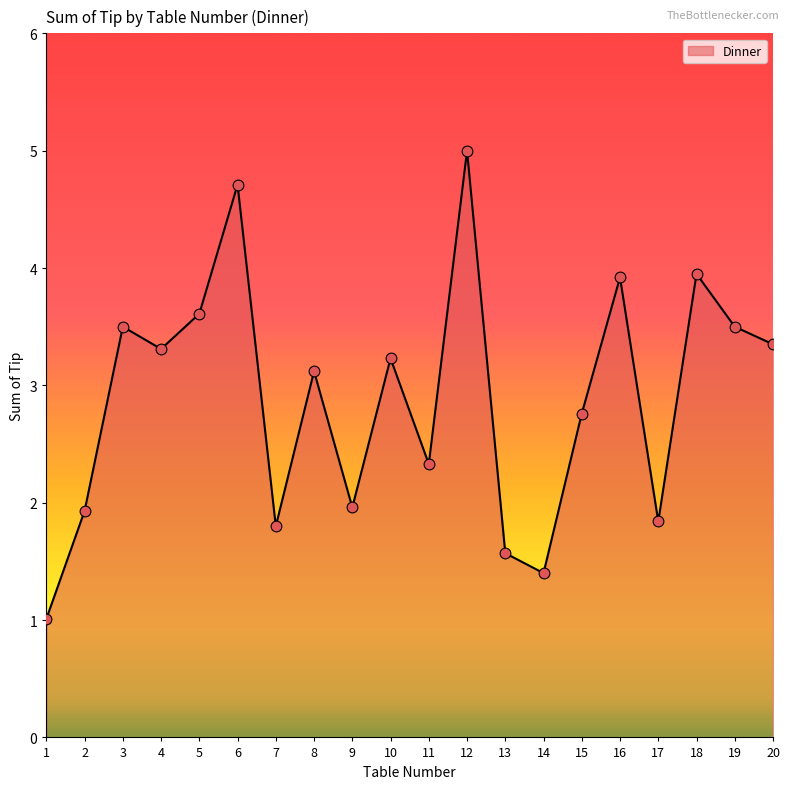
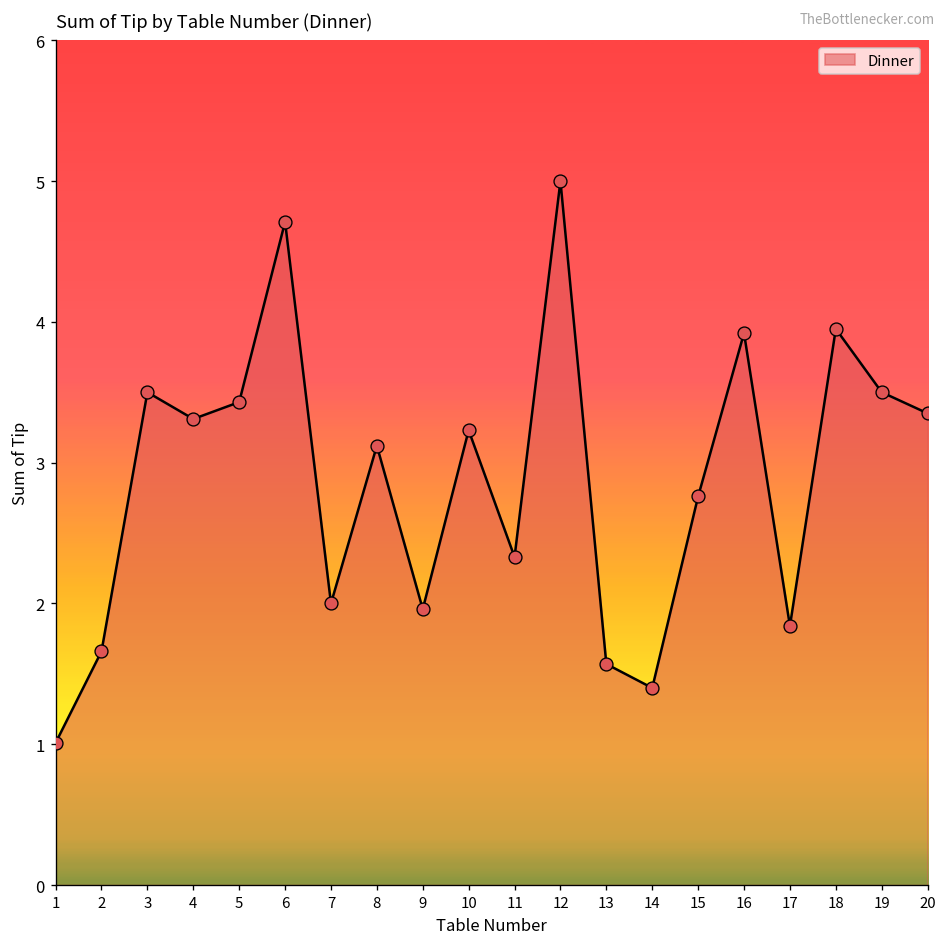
  {
    "1": 1.01,
-   "2": 1.93,
+   "2": 1.66,
    "3": 3.50,
    "4": 3.31,
-   "5": 3.61,
+   "5": 3.43,
    "6": 4.71,
-   "7": 1.8,
+   "7": 2.0,
    "8": 3.12,
    "9": 1.96,
    "10": 3.23,
    "11": 2.33,
    "12": 5.00,
    "13": 1.57,
    "14": 1.40,
    "15": 2.76,
    "16": 3.92,
    "17": 1.84,
    "18": 3.95,
    "19": 3.50,
    "20": 3.35
  }
